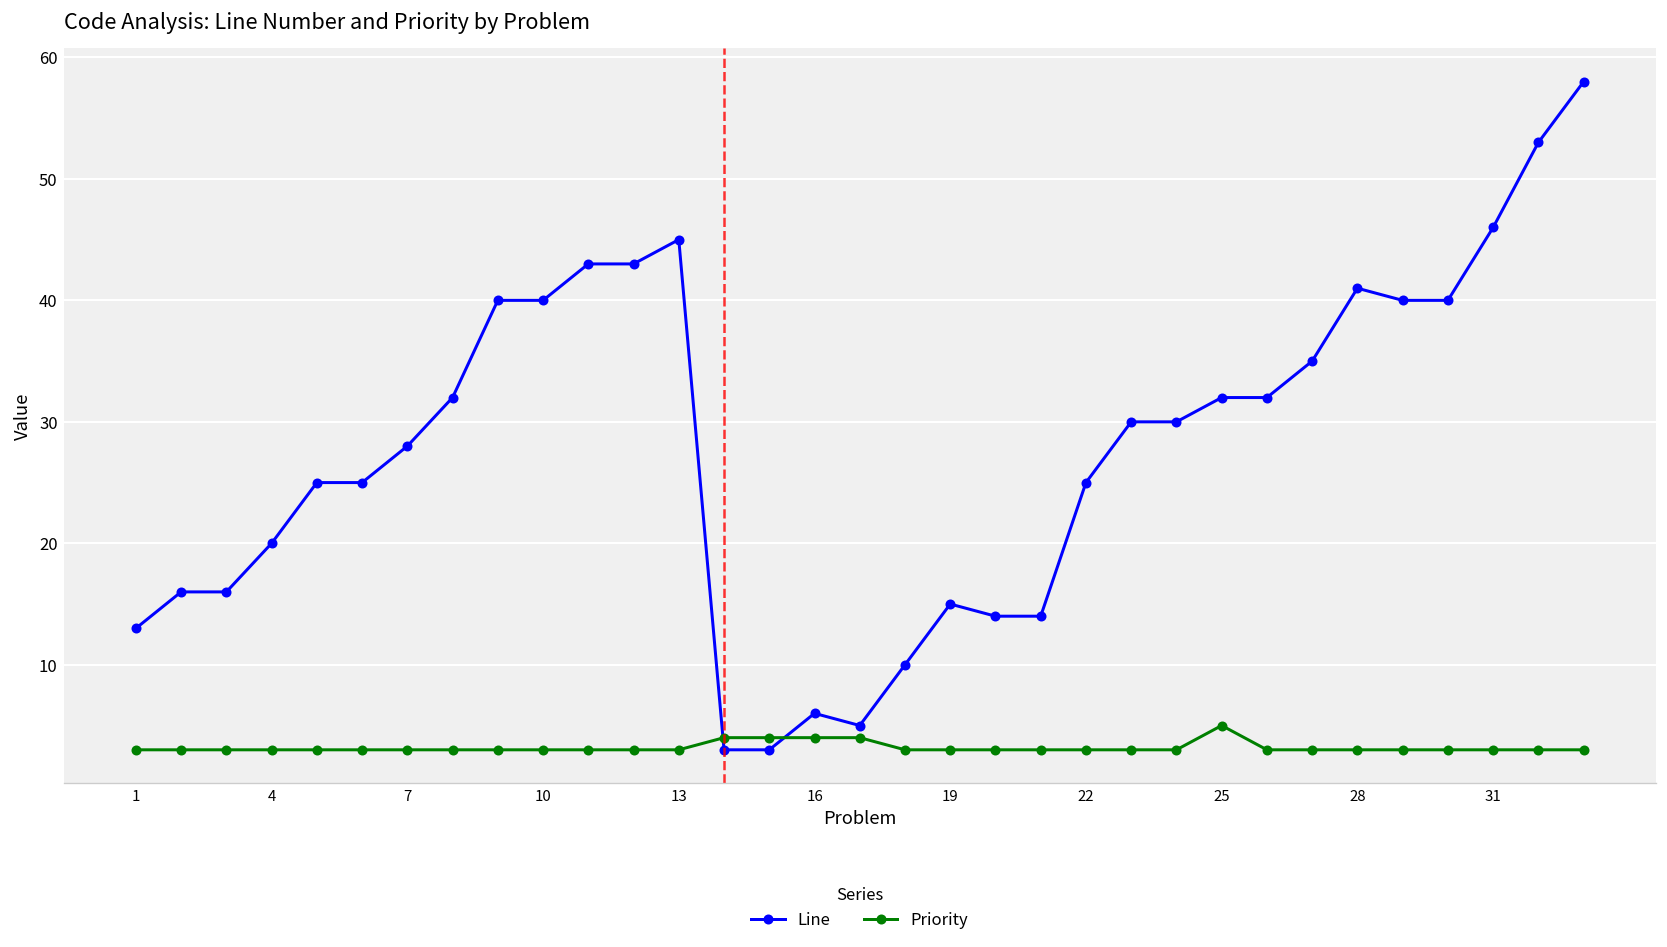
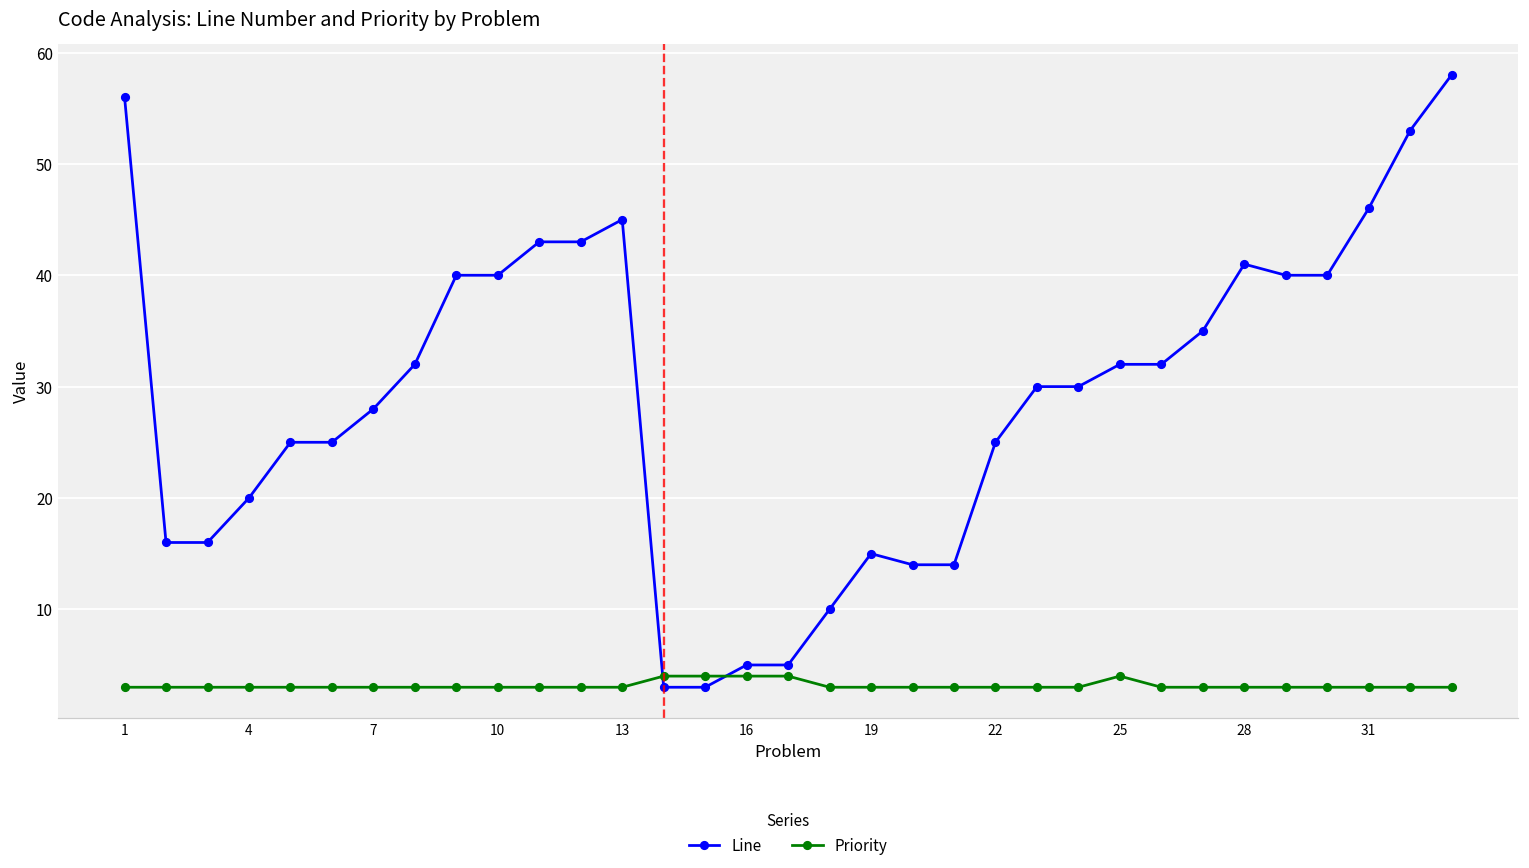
  {
    "Line": {
-     "1": 13,
+     "1": 56,
      "4": 20,
      "7": 28,
      "10": 40,
      "13": 45,
-     "16": 6,
+     "16": 5,
      "19": 15,
      "22": 25,
      "25": 32,
      "28": 41,
      "31": 46
    },
    "Priority": {
      "1": 3,
      "4": 3,
      "7": 3,
      "10": 3,
      "13": 3,
      "16": 4,
      "19": 3,
      "22": 3,
-     "25": 5,
+     "25": 4,
      "28": 3,
      "31": 3
    }
  }
